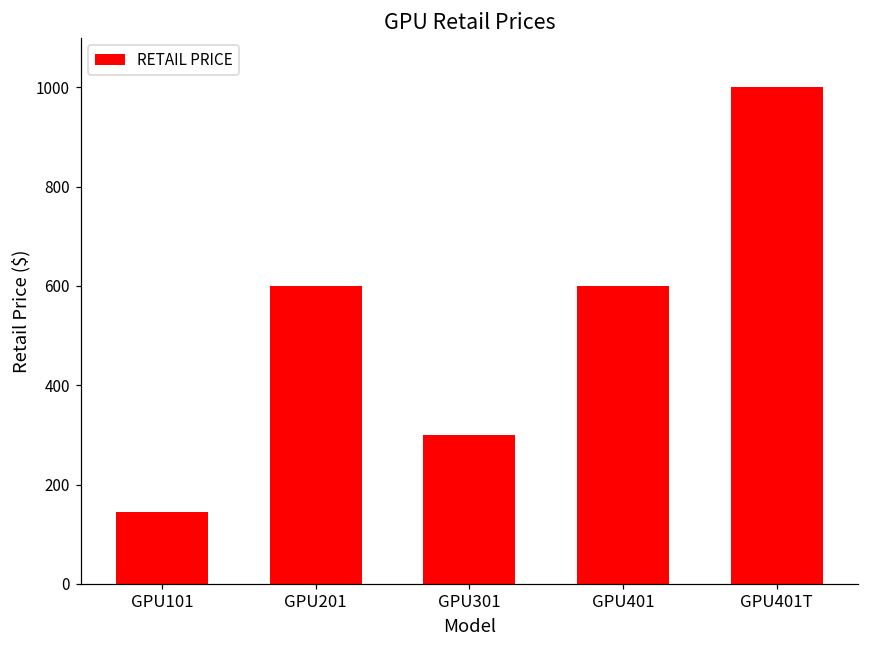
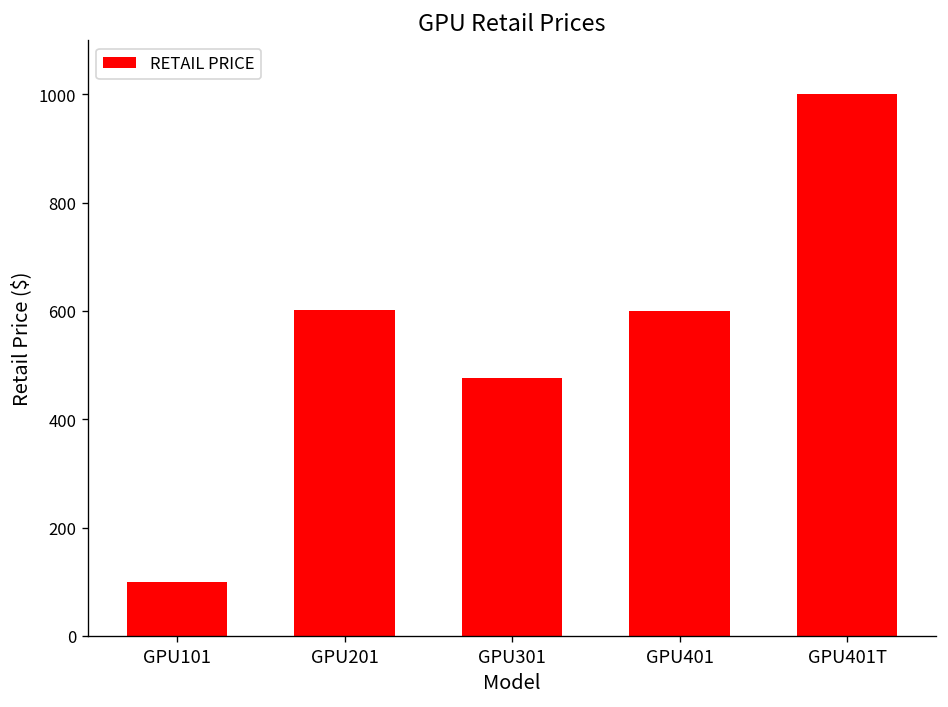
  {
-   "GPU101": 140,
+   "GPU101": 100,
    "GPU201": 600,
-   "GPU301": 300,
+   "GPU301": 480,
    "GPU401": 600,
    "GPU401T": 1000
  }
